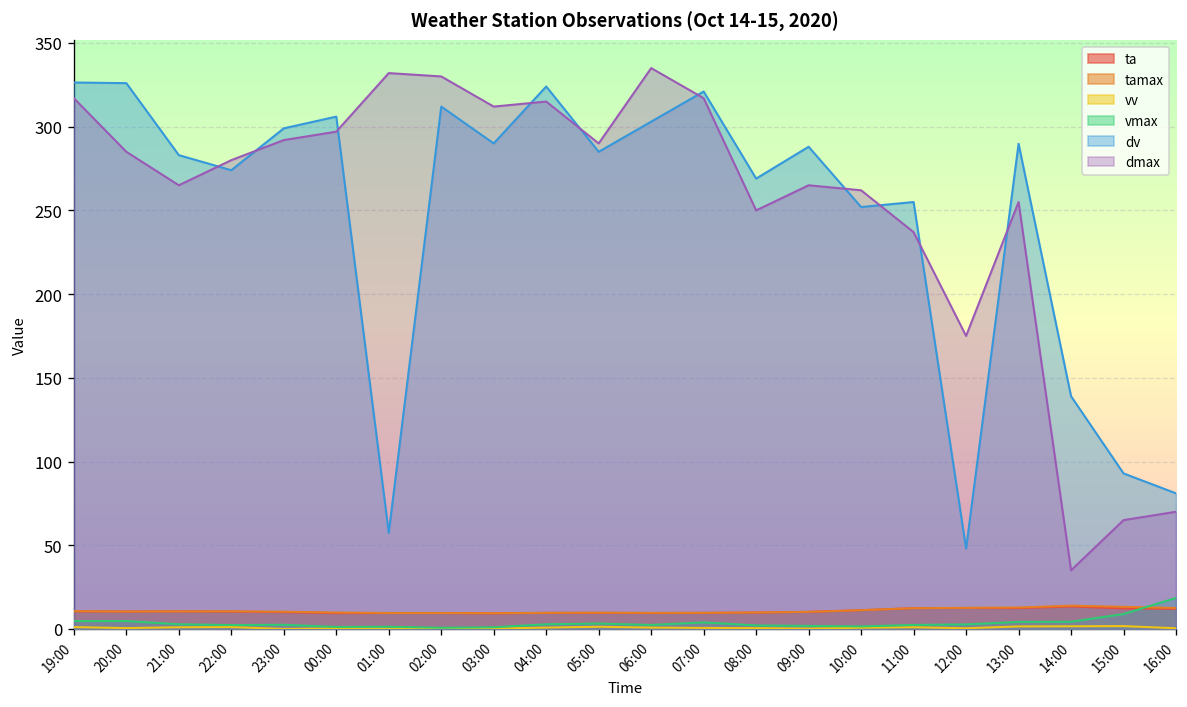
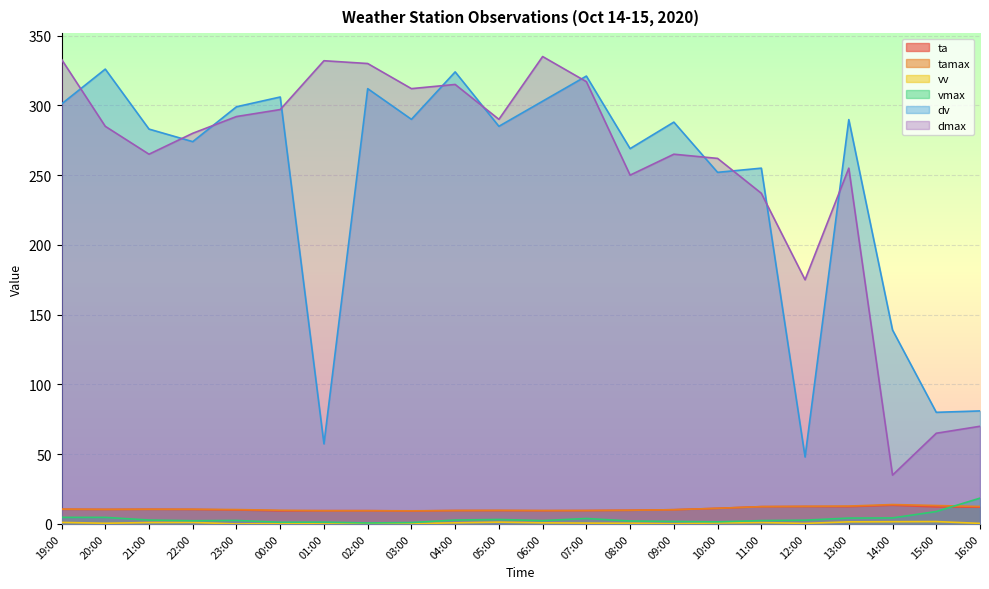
  {
    "vv": {
      "19:00": 1,
      "20:00": 1,
      "23:00": 0,
      "04:00": 1,
      "05:00": 1,
      "07:00": 1,
      "12:00": 0,
      "13:00": 2,
      "14:00": 2,
      "15:00": 2,
      "16:00": 0
    },
    "vmax": {
      "19:00": 5,
      "20:00": 5,
      "23:00": 3,
      "04:00": 3,
      "05:00": 3,
      "07:00": 4,
      "12:00": 3,
      "13:00": 4,
      "14:00": 4,
      "15:00": 9,
      "16:00": 19
    },
    "dv": {
-     "19:00": 326,
+     "19:00": 301,
      "20:00": 326,
      "21:00": 283,
      "22:00": 274,
      "23:00": 299,
      "00:00": 306,
      "01:00": 57,
      "02:00": 312,
      "03:00": 290,
      "04:00": 324,
      "05:00": 285,
      "06:00": 303,
      "07:00": 321,
      "08:00": 269,
      "09:00": 288,
      "10:00": 252,
      "11:00": 255,
      "12:00": 48,
      "13:00": 290,
      "14:00": 139,
-     "15:00": 93,
+     "15:00": 80,
      "16:00": 81
    },
    "dmax": {
-     "19:00": 317,
+     "19:00": 333,
      "20:00": 285,
      "21:00": 265,
      "22:00": 280,
      "23:00": 292,
      "00:00": 297,
      "01:00": 332,
      "02:00": 330,
      "03:00": 312,
      "04:00": 315,
      "05:00": 290,
      "06:00": 335,
      "07:00": 317,
      "08:00": 250,
      "09:00": 265,
      "10:00": 262,
      "11:00": 237,
      "12:00": 175,
      "13:00": 255,
      "14:00": 35,
      "15:00": 65,
      "16:00": 70
    }
  }
